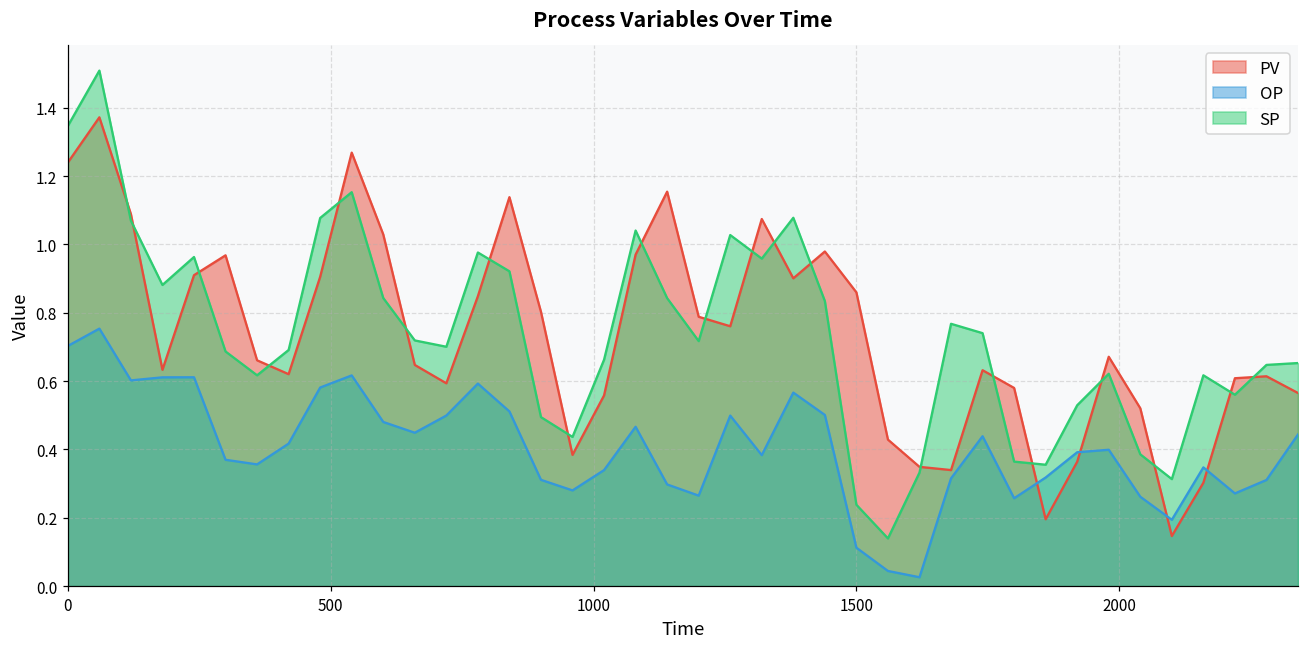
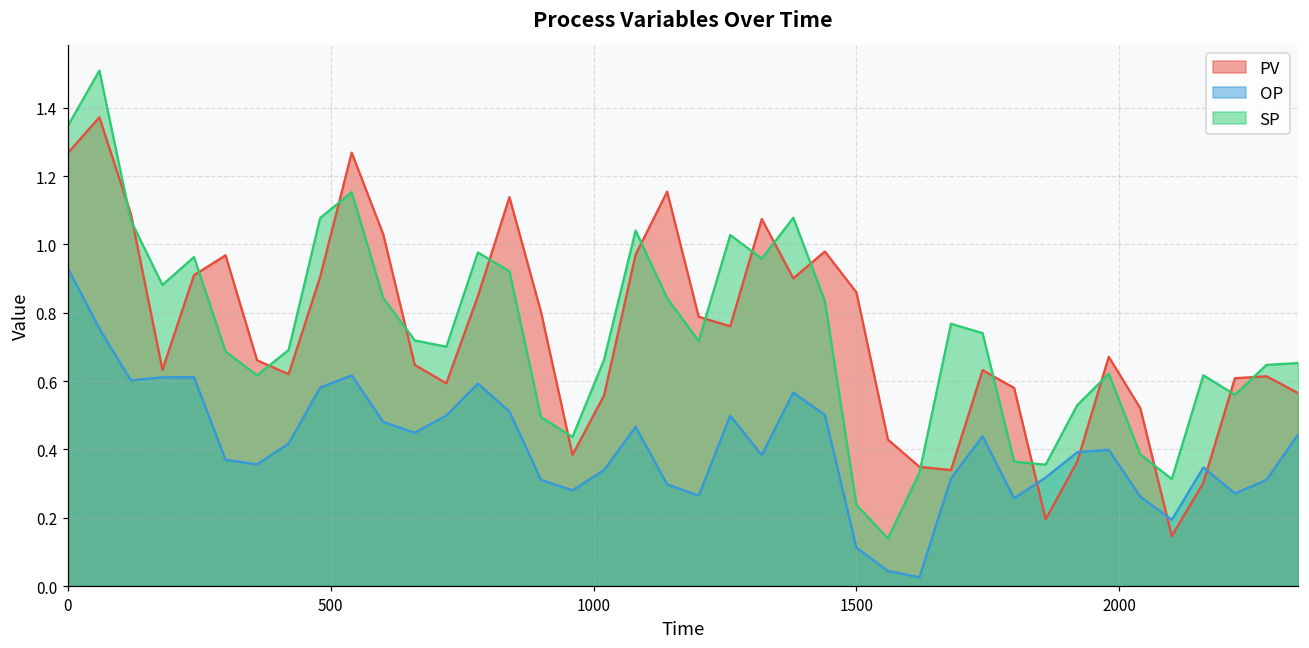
  {
    "PV": {
-     "0": 1.24,
+     "0": 1.27,
      "1500": 0.86
    },
    "OP": {
-     "0": 0.70,
+     "0": 0.93,
      "1500": 0.11
    },
    "SP": {
      "0": 1.35,
      "1500": 0.24
    }
  }
